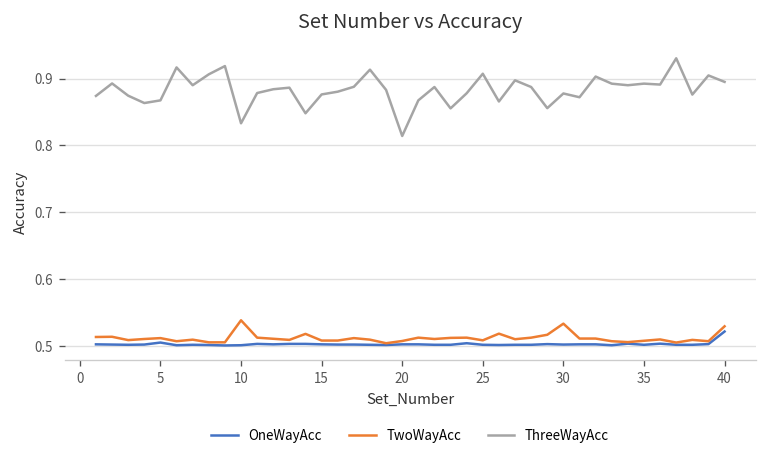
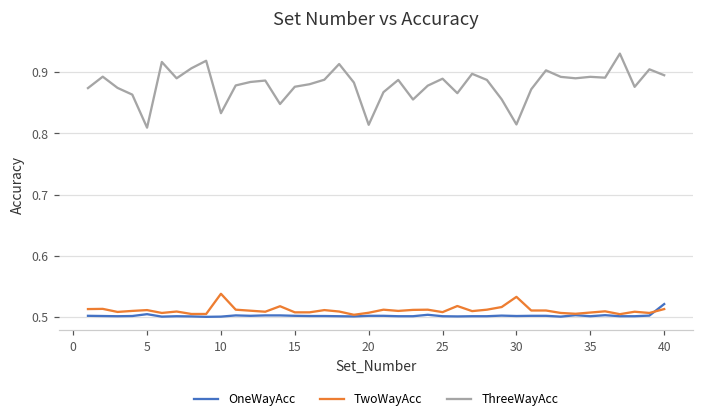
  {
    "OneWayAcc": {
      "5": 0.50,
      "10": 0.50,
      "15": 0.50,
      "20": 0.50,
      "25": 0.50,
      "30": 0.50,
      "35": 0.50,
      "40": 0.52
    },
    "TwoWayAcc": {
      "5": 0.51,
      "10": 0.54,
      "15": 0.51,
      "20": 0.51,
      "25": 0.51,
      "30": 0.53,
      "35": 0.51,
-     "40": 0.53
+     "40": 0.51
    },
    "ThreeWayAcc": {
-     "5": 0.87,
+     "5": 0.81,
      "10": 0.83,
      "15": 0.88,
      "20": 0.81,
-     "25": 0.91,
-     "30": 0.88,
+     "25": 0.89,
+     "30": 0.81,
      "35": 0.89,
      "40": 0.90
    }
  }
